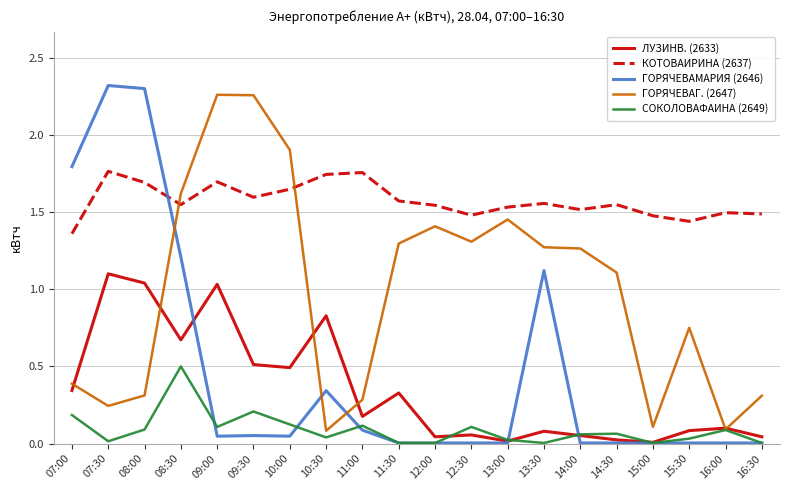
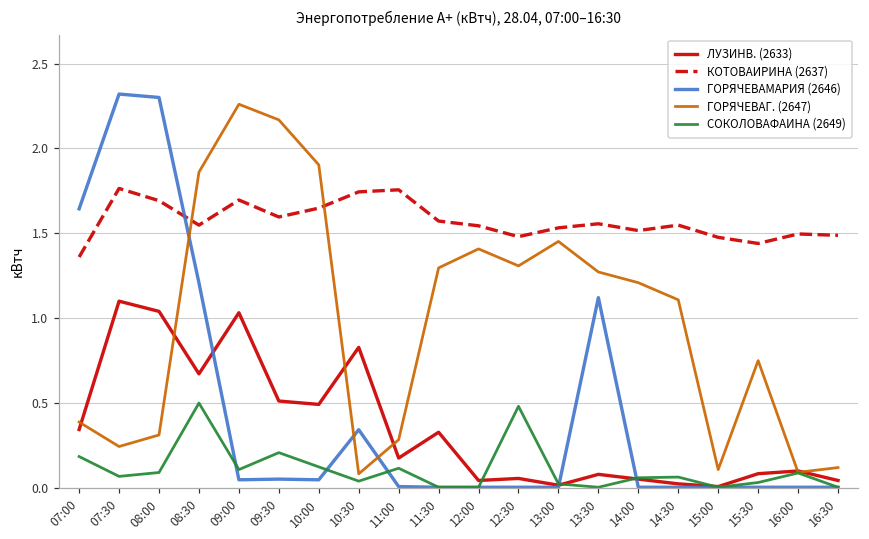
  {
    "ГОРЯЧЕВАМАРИЯ (2646)": {
-     "07:00": 1.79,
+     "07:00": 1.64,
      "07:30": 2.32,
      "08:00": 2.30,
      "08:30": 1.21,
      "09:00": 0.05,
      "09:30": 0.05,
      "10:00": 0.05,
      "10:30": 0.34,
-     "11:00": 0.09,
+     "11:00": 0.01,
      "12:30": 0.00,
      "13:30": 1.12,
      "14:00": 0.00,
      "14:30": 0.00,
      "15:30": 0.00,
      "16:00": 0.00
    },
    "ГОРЯЧЕВАГ. (2647)": {
      "07:00": 0.39,
      "07:30": 0.24,
      "08:00": 0.31,
-     "08:30": 1.62,
+     "08:30": 1.86,
      "09:00": 2.26,
-     "09:30": 2.26,
+     "09:30": 2.17,
      "10:00": 1.90,
      "10:30": 0.08,
      "11:00": 0.28,
      "11:30": 1.30,
      "12:00": 1.41,
      "12:30": 1.31,
      "13:00": 1.45,
      "13:30": 1.27,
-     "14:00": 1.26,
+     "14:00": 1.21,
      "14:30": 1.11,
      "15:00": 0.11,
      "15:30": 0.75,
-     "16:30": 0.31
+     "16:30": 0.12
    },
    "СОКОЛОВАФАИНА (2649)": {
      "07:00": 0.19,
-     "07:30": 0.02,
+     "07:30": 0.07,
      "08:00": 0.09,
      "08:30": 0.50,
      "09:00": 0.11,
      "09:30": 0.21,
      "10:00": 0.12,
      "10:30": 0.04,
      "11:00": 0.12,
-     "12:30": 0.11,
+     "12:30": 0.48,
      "13:30": 0.00,
      "14:30": 0.06,
      "15:30": 0.03
    }
  }
